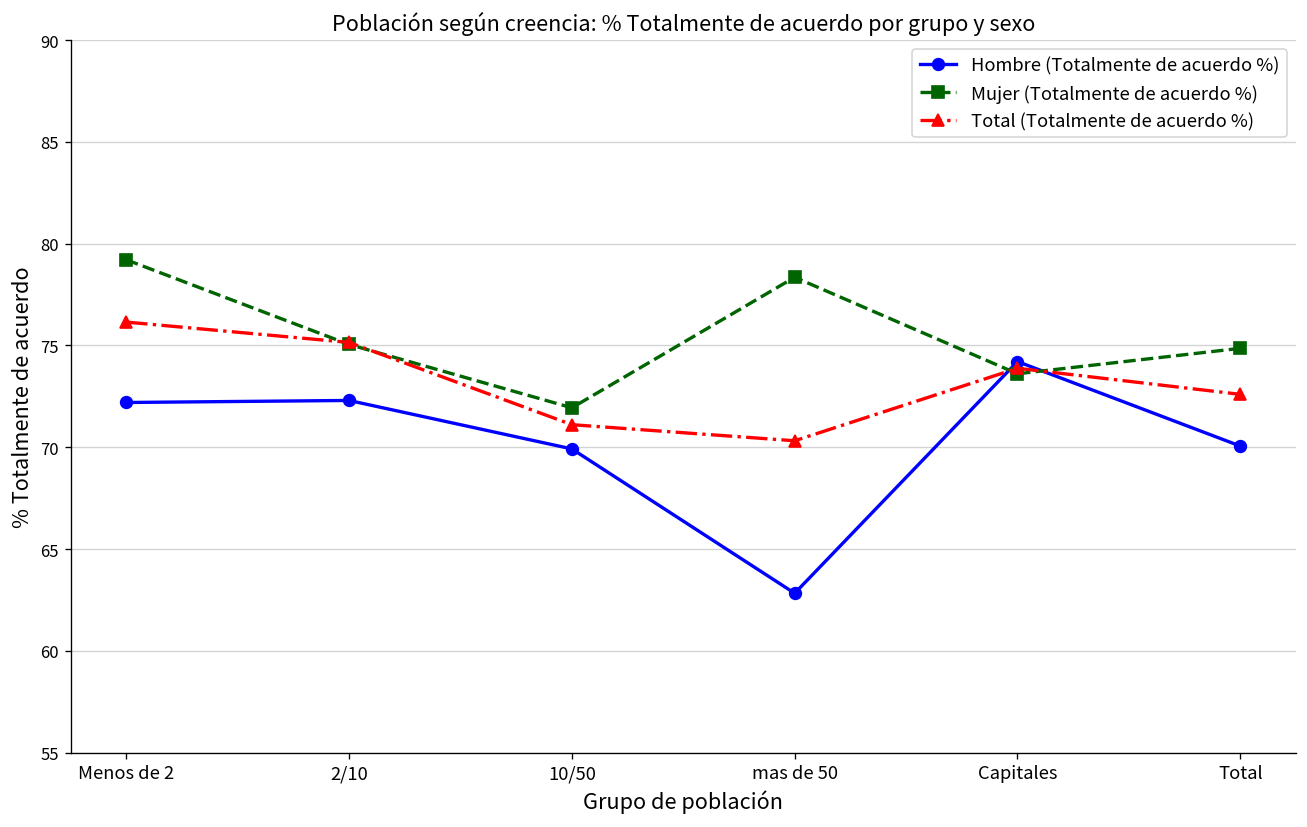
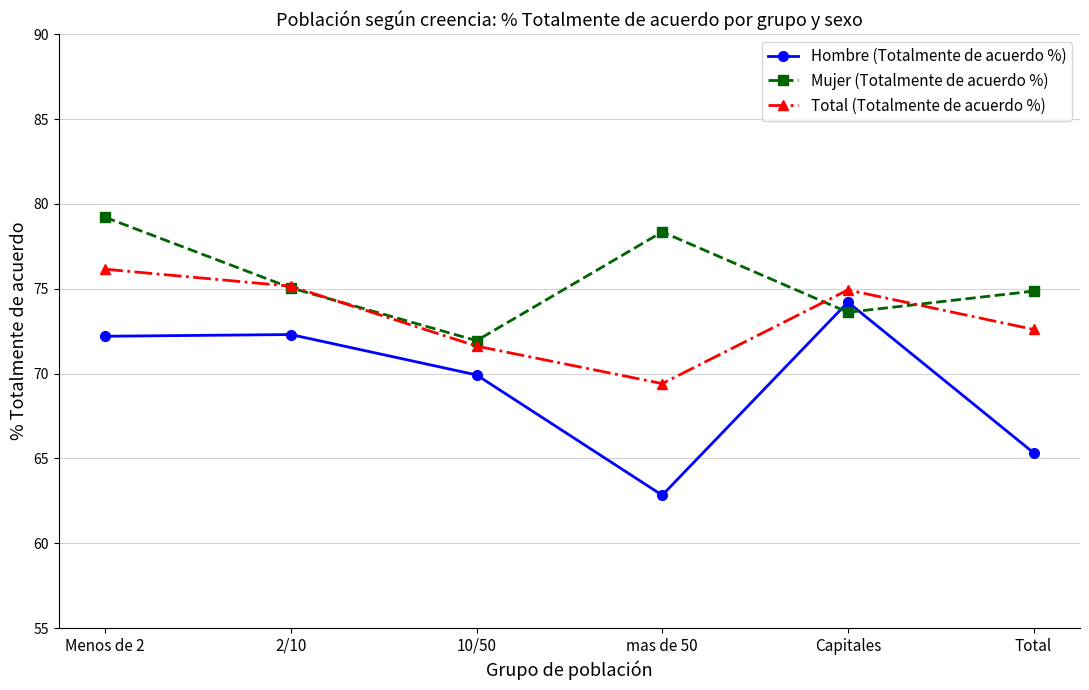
  {
    "Hombre (Totalmente de acuerdo %)": {
      "Menos de 2": 72.2,
      "2/10": 72.3,
      "10/50": 69.9,
      "mas de 50": 62.8,
      "Capitales": 74.2,
-     "Total": 70.1
+     "Total": 65.3
    },
    "Mujer (Totalmente de acuerdo %)": {
      "Menos de 2": 79.2,
      "10/50": 71.9,
      "mas de 50": 78.4,
      "Capitales": 73.6,
      "Total": 74.9
    },
    "Total (Totalmente de acuerdo %)": {
      "Menos de 2": 76.2,
-     "10/50": 71.1,
-     "mas de 50": 70.3,
-     "Capitales": 73.9,
+     "10/50": 71.6,
+     "mas de 50": 69.4,
+     "Capitales": 74.9,
      "Total": 72.6
    }
  }
